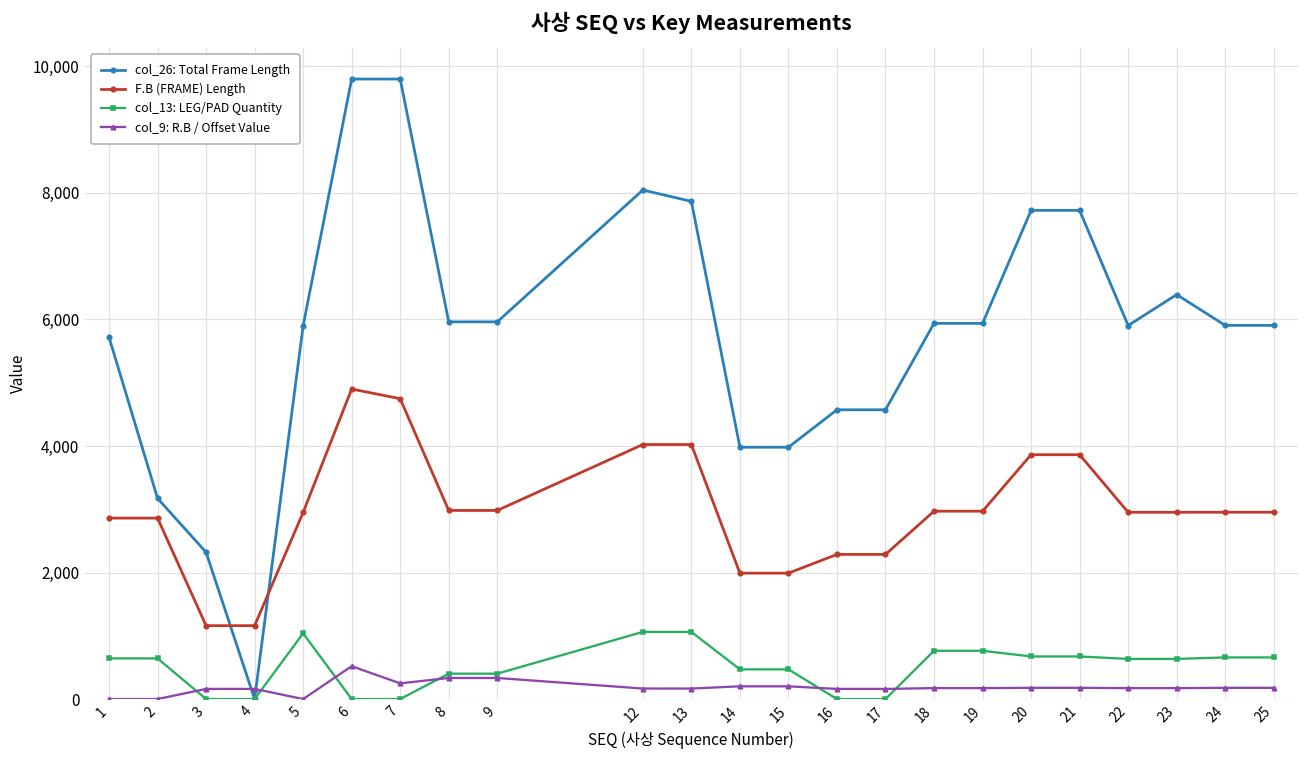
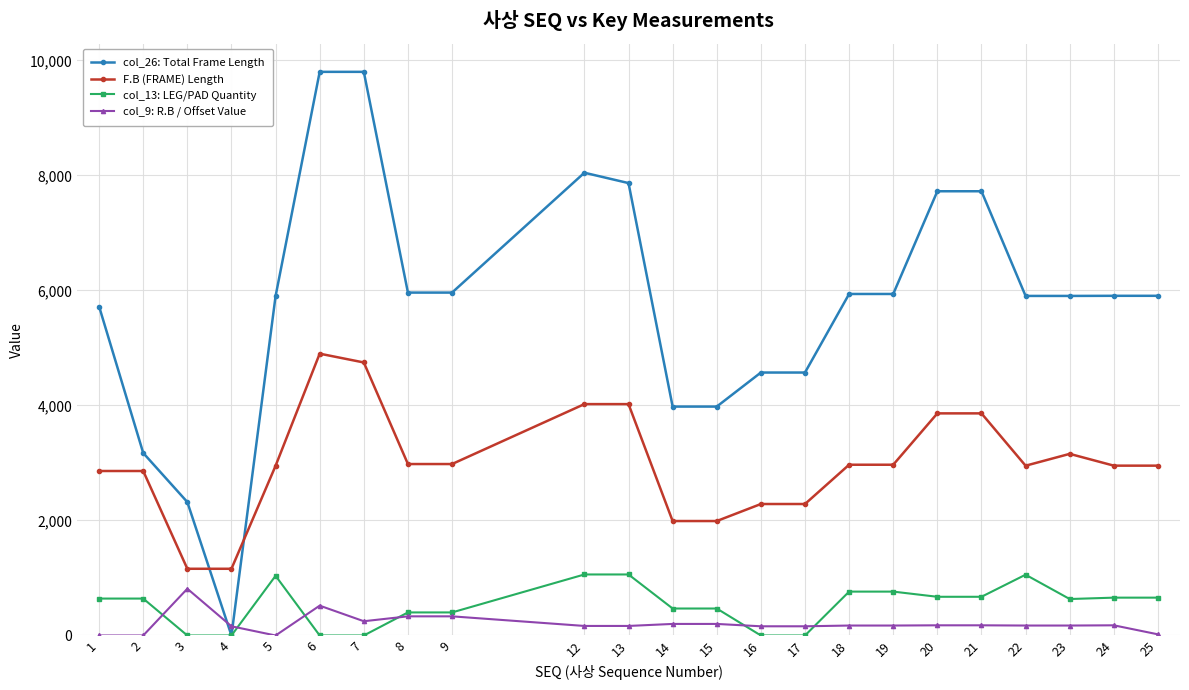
  {
    "col_26: Total Frame Length": {
      "1": "5,700",
      "2": "3,200",
      "3": "2,300",
      "5": "5,900",
      "6": "9,800",
      "7": "9,800",
      "8": "6,000",
      "9": "6,000",
      "12": "8,000",
      "13": "7,900",
      "14": "4,000",
      "15": "4,000",
      "16": "4,600",
      "17": "4,600",
      "18": "5,900",
      "19": "5,900",
      "20": "7,700",
      "21": "7,700",
      "22": "5,900",
-     "23": "6,400",
+     "23": "5,900",
      "24": "5,900",
      "25": "5,900"
    },
    "F.B (FRAME) Length": {
      "1": "2,900",
      "2": "2,900",
      "3": "1,200",
      "4": "1,200",
      "5": "3,000",
      "6": "4,900",
      "7": "4,700",
      "8": "3,000",
      "9": "3,000",
      "12": "4,000",
      "13": "4,000",
      "14": "2,000",
      "15": "2,000",
      "16": "2,300",
      "17": "2,300",
      "18": "3,000",
      "19": "3,000",
      "20": "3,900",
      "21": "3,900",
      "22": "3,000",
-     "23": "3,000",
+     "23": "3,200",
      "24": "3,000",
      "25": "3,000"
    },
    "col_13: LEG/PAD Quantity": {
      "1": "600",
      "2": "600",
      "3": "0",
      "5": "1,000",
      "6": "0",
      "7": "0",
      "8": "400",
      "9": "400",
      "12": "1,100",
      "13": "1,100",
      "14": "500",
      "15": "500",
      "16": "0",
      "17": "0",
      "18": "800",
      "19": "800",
      "20": "700",
      "21": "700",
-     "22": "600",
+     "22": "1,100",
      "23": "600",
      "24": "700",
      "25": "700"
    },
    "col_9: R.B / Offset Value": {
      "1": "0",
      "2": "0",
-     "3": "200",
+     "3": "800",
      "4": "200",
      "5": "0",
      "6": "500",
      "7": "200",
      "8": "300",
      "9": "300",
      "12": "200",
      "13": "200",
      "14": "200",
      "15": "200",
      "16": "200",
      "17": "200",
      "18": "200",
      "19": "200",
      "20": "200",
      "21": "200",
      "22": "200",
      "23": "200",
      "24": "200",
-     "25": "200"
+     "25": "0"
    }
  }
